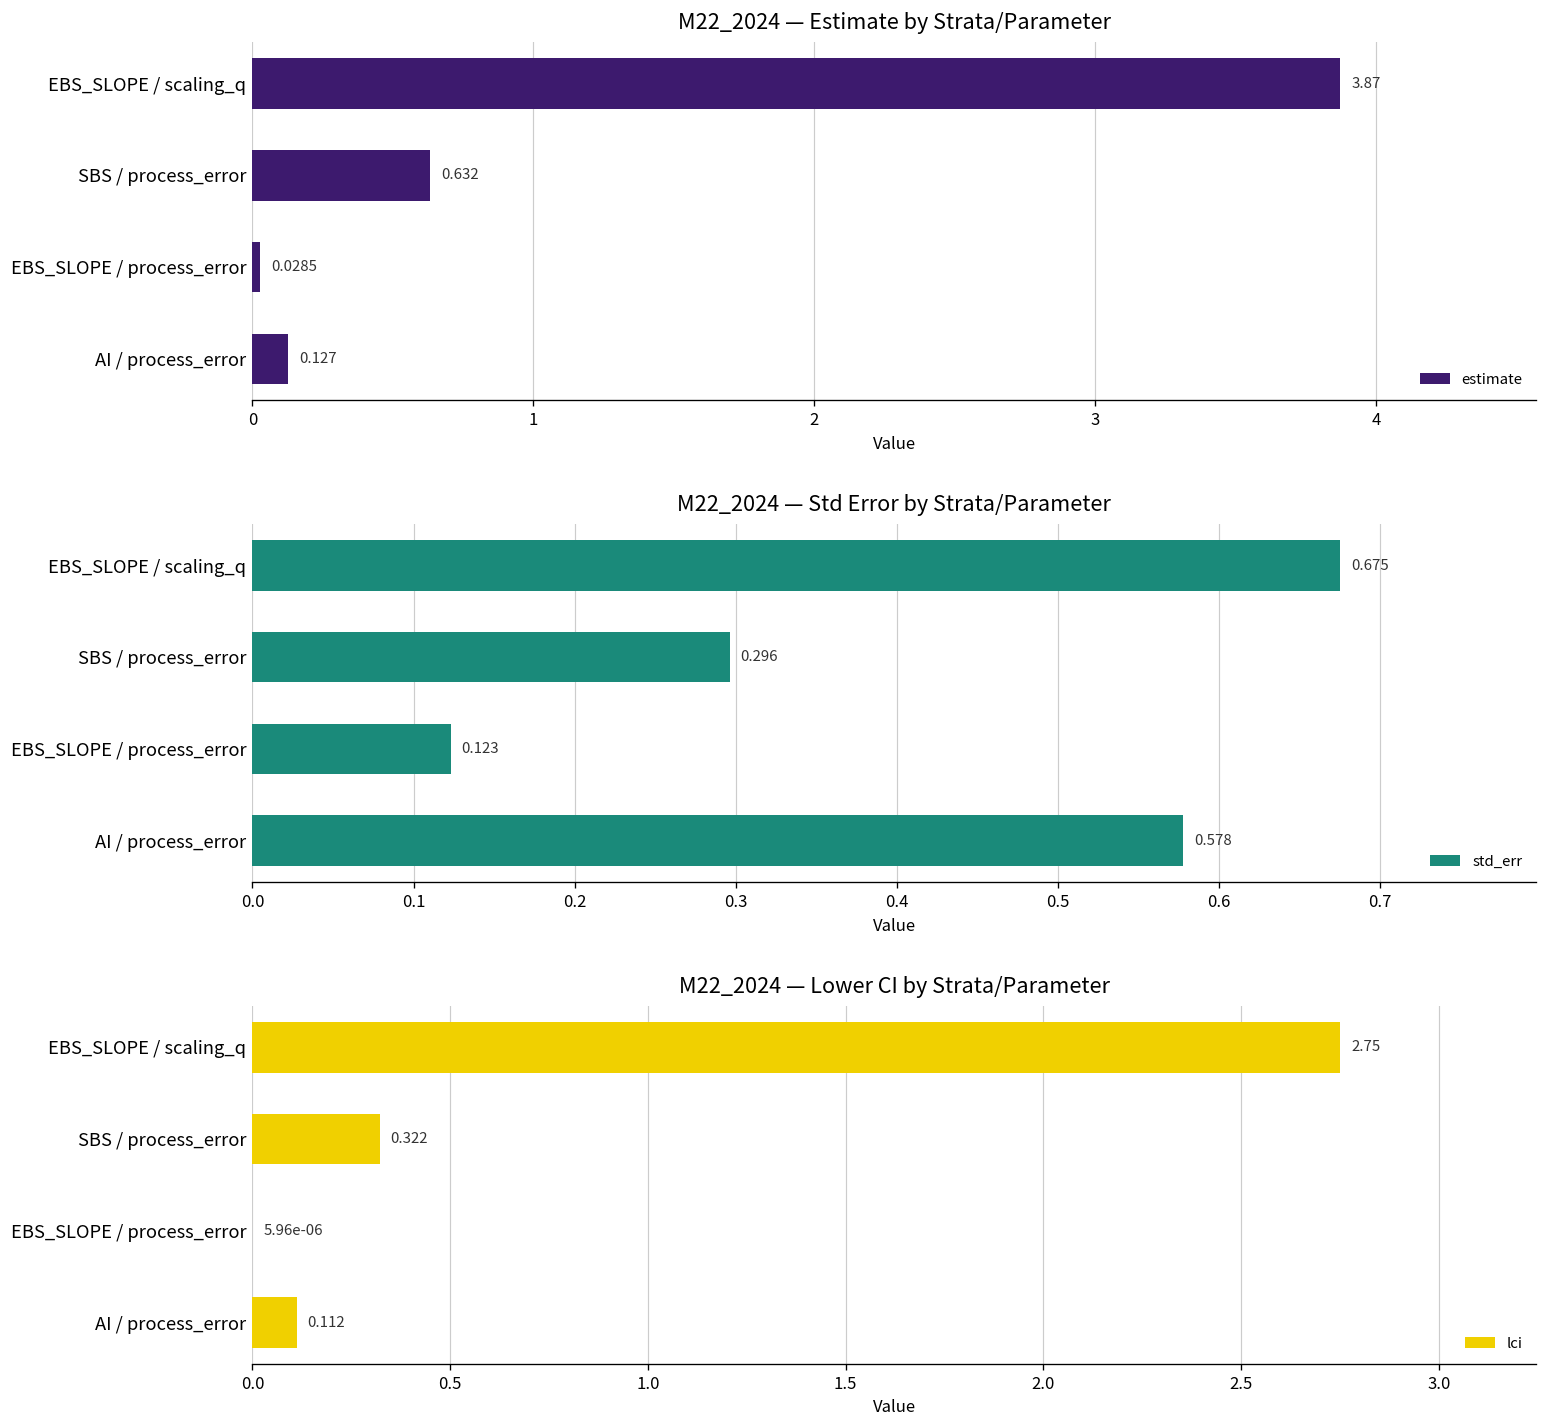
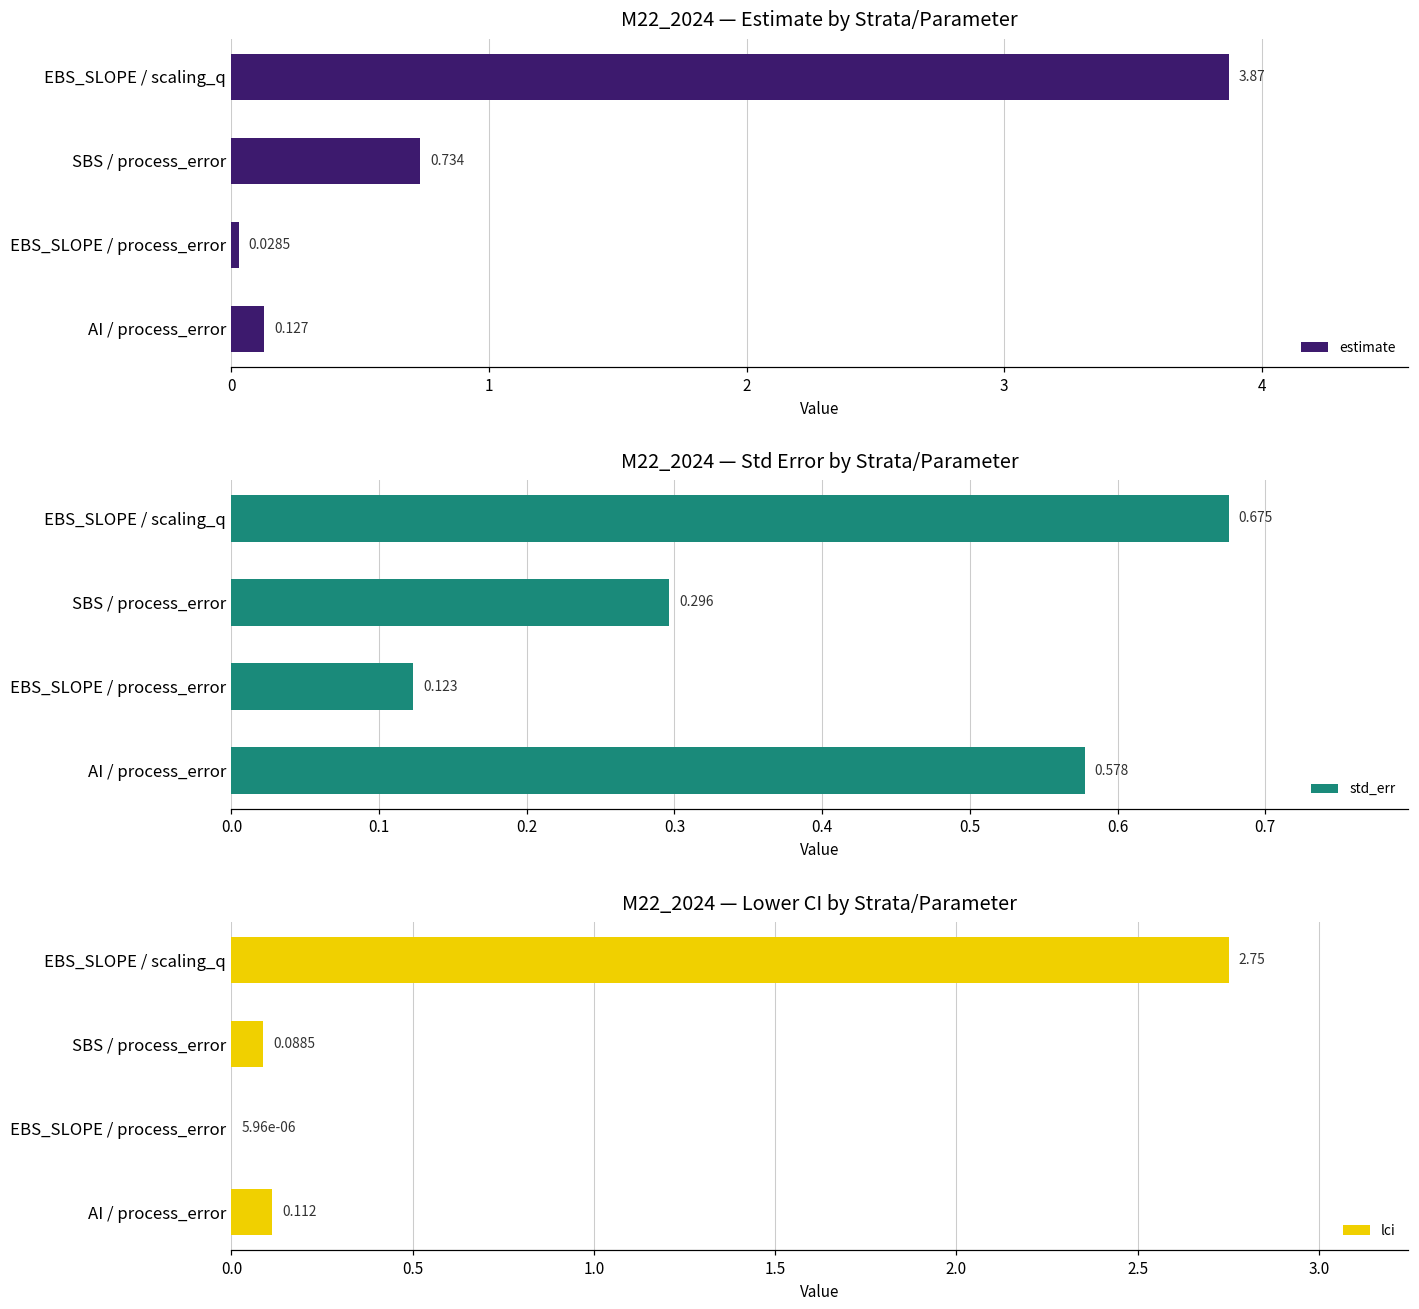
  {
    "M22_2024 — Estimate by Strata/Parameter": {
      "EBS_SLOPE / scaling_q": "3.87",
-     "SBS / process_error": "0.632",
+     "SBS / process_error": "0.734",
      "EBS_SLOPE / process_error": "0.0285",
      "AI / process_error": "0.127"
    },
    "M22_2024 — Std Error by Strata/Parameter": {
      "EBS_SLOPE / scaling_q": "0.675",
      "SBS / process_error": "0.296",
      "EBS_SLOPE / process_error": "0.123",
      "AI / process_error": "0.578"
    },
    "M22_2024 — Lower CI by Strata/Parameter": {
      "EBS_SLOPE / scaling_q": "2.75",
-     "SBS / process_error": "0.322",
+     "SBS / process_error": "0.0885",
      "EBS_SLOPE / process_error": "5.96e-06",
      "AI / process_error": "0.112"
    }
  }
